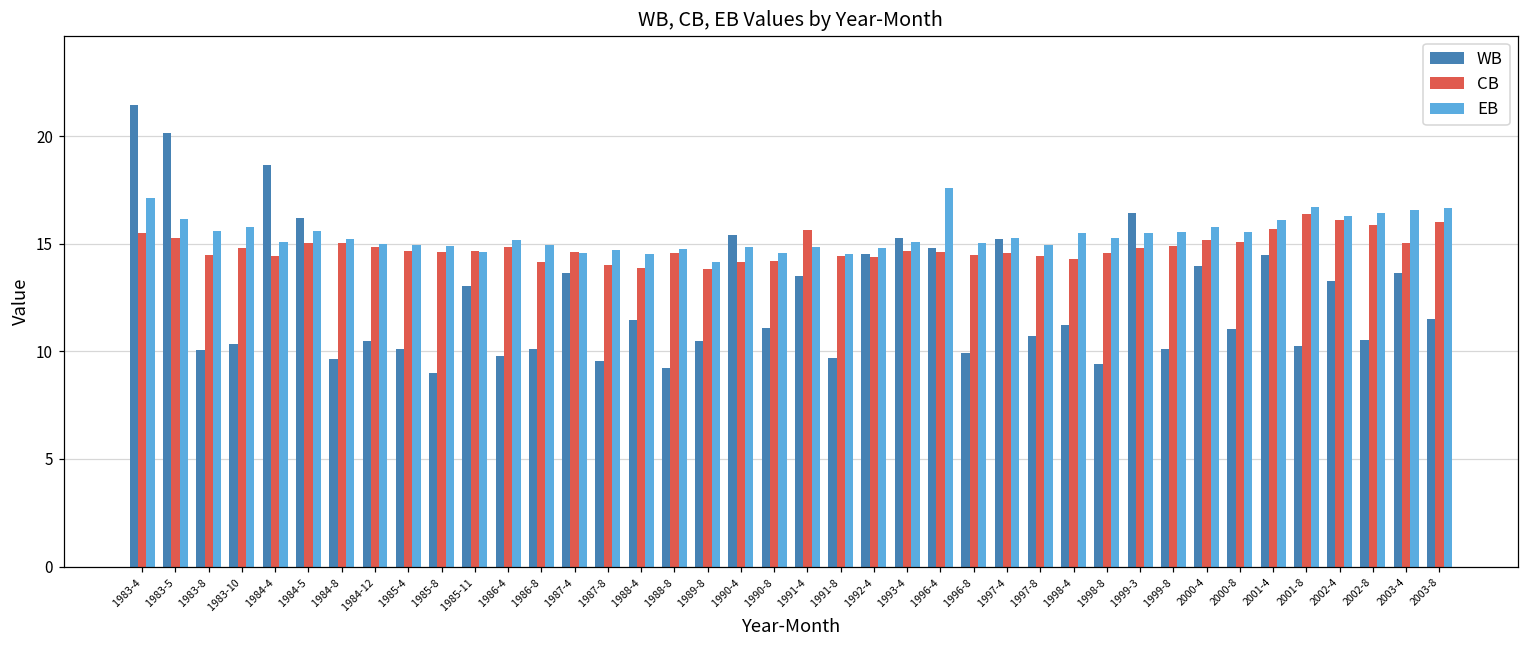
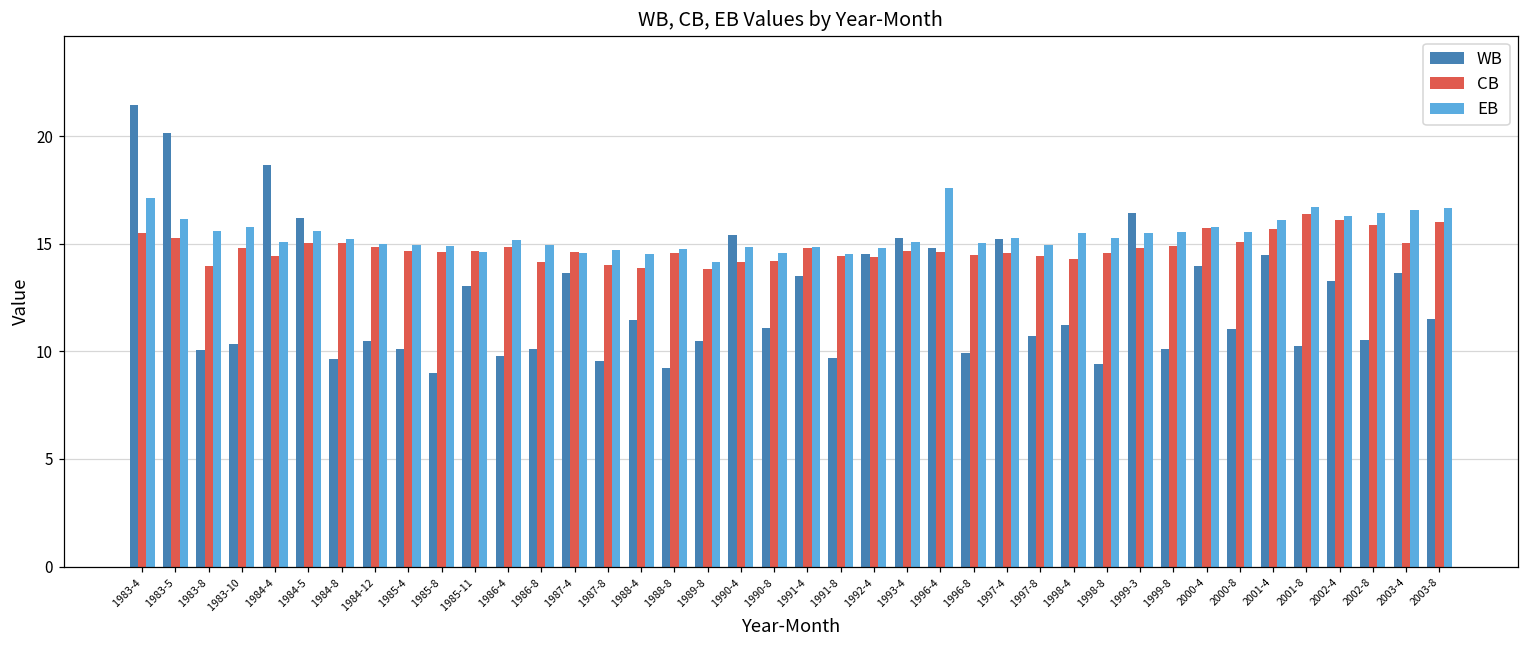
  {
    "WB": {
      "1983-4": 21.5,
      "1983-5": 20.2,
      "1983-8": 10.1,
      "1983-10": 10.3,
      "1984-4": 18.7,
      "1984-5": 16.2,
      "1984-8": 9.7,
      "1984-12": 10.5,
      "1985-4": 10.1,
      "1985-8": 9.0,
      "1985-11": 13.1,
      "1986-4": 9.8,
      "1986-8": 10.1,
      "1987-4": 13.6,
      "1987-8": 9.6,
      "1988-4": 11.5,
      "1988-8": 9.2,
      "1989-8": 10.5,
      "1990-4": 15.4,
      "1990-8": 11.1,
      "1991-4": 13.5,
      "1991-8": 9.7,
      "1992-4": 14.6,
      "1993-4": 15.3,
      "1996-4": 14.8,
      "1996-8": 9.9,
      "1997-4": 15.2,
      "1997-8": 10.7,
      "1998-4": 11.2,
      "1998-8": 9.4,
      "1999-3": 16.5,
      "1999-8": 10.1,
      "2000-4": 14.0,
      "2000-8": 11.0,
      "2001-4": 14.5,
      "2001-8": 10.3,
      "2002-4": 13.3,
      "2002-8": 10.6,
      "2003-4": 13.7,
      "2003-8": 11.5
    },
    "CB": {
      "1983-4": 15.5,
      "1983-5": 15.3,
-     "1983-8": 14.5,
+     "1983-8": 14.0,
      "1983-10": 14.8,
      "1984-4": 14.4,
      "1984-5": 15.1,
      "1984-8": 15.0,
      "1984-12": 14.9,
      "1985-4": 14.7,
      "1985-8": 14.6,
      "1985-11": 14.7,
      "1986-4": 14.9,
      "1986-8": 14.2,
      "1987-4": 14.6,
      "1987-8": 14.0,
      "1988-4": 13.9,
      "1988-8": 14.6,
      "1989-8": 13.8,
      "1990-4": 14.1,
      "1990-8": 14.2,
-     "1991-4": 15.6,
+     "1991-4": 14.8,
      "1991-8": 14.5,
      "1992-4": 14.4,
      "1993-4": 14.7,
      "1996-4": 14.6,
      "1996-8": 14.5,
      "1997-4": 14.6,
      "1997-8": 14.4,
      "1998-4": 14.3,
      "1998-8": 14.6,
      "1999-3": 14.8,
      "1999-8": 14.9,
-     "2000-4": 15.2,
+     "2000-4": 15.7,
      "2000-8": 15.1,
      "2001-4": 15.7,
      "2001-8": 16.4,
      "2002-4": 16.1,
      "2002-8": 15.9,
      "2003-4": 15.0,
      "2003-8": 16.0
    },
    "EB": {
      "1983-4": 17.1,
      "1983-5": 16.2,
      "1983-8": 15.6,
      "1983-10": 15.8,
      "1984-4": 15.1,
      "1984-5": 15.6,
      "1984-8": 15.2,
      "1984-12": 15.0,
      "1985-4": 14.9,
      "1985-8": 14.9,
      "1985-11": 14.6,
      "1986-4": 15.2,
      "1986-8": 14.9,
      "1987-4": 14.6,
      "1987-8": 14.7,
      "1988-4": 14.5,
      "1988-8": 14.8,
      "1989-8": 14.2,
      "1990-4": 14.9,
      "1990-8": 14.6,
      "1991-4": 14.9,
      "1991-8": 14.5,
      "1992-4": 14.8,
      "1993-4": 15.1,
      "1996-4": 17.6,
      "1996-8": 15.1,
      "1997-4": 15.3,
      "1997-8": 14.9,
      "1998-4": 15.5,
      "1998-8": 15.3,
      "1999-3": 15.5,
      "1999-8": 15.6,
      "2000-4": 15.8,
      "2000-8": 15.6,
      "2001-4": 16.1,
      "2001-8": 16.7,
      "2002-4": 16.3,
      "2002-8": 16.5,
      "2003-4": 16.6,
      "2003-8": 16.7
    }
  }
